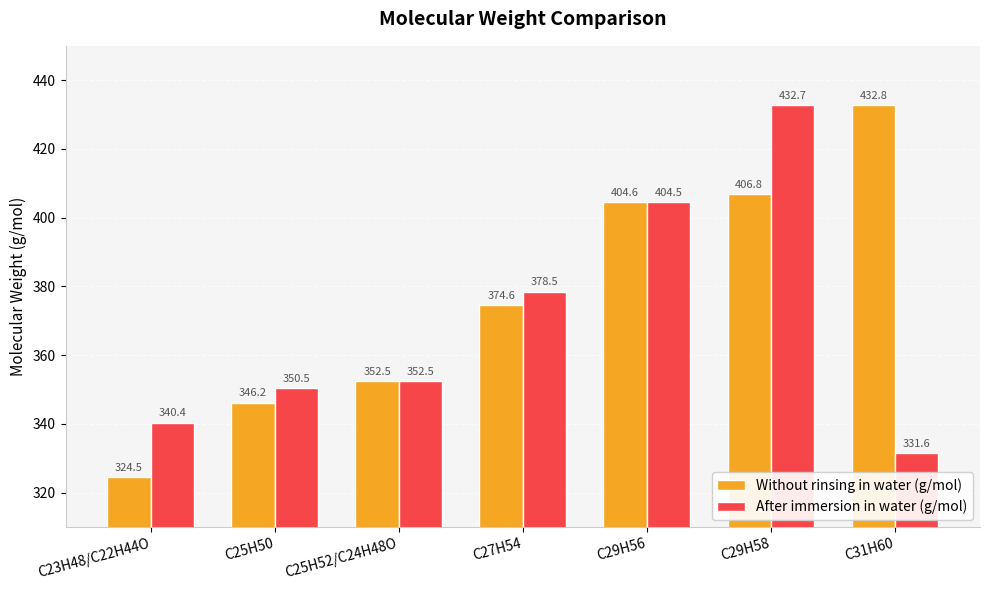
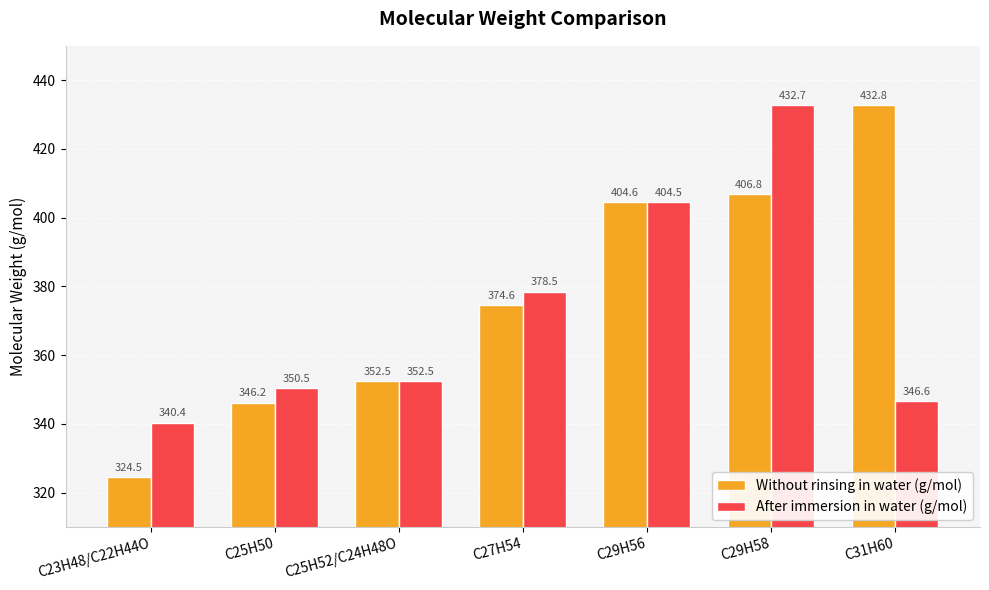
  {
    "Without rinsing in water (g/mol)": {
      "C23H48/C22H44O": 324.5,
      "C25H50": 346.2,
      "C25H52/C24H48O": 352.5,
      "C27H54": 374.6,
      "C29H56": 404.6,
      "C29H58": 406.8,
      "C31H60": 432.8
    },
    "After immersion in water (g/mol)": {
      "C23H48/C22H44O": 340.4,
      "C25H50": 350.5,
      "C25H52/C24H48O": 352.5,
      "C27H54": 378.5,
      "C29H56": 404.5,
      "C29H58": 432.7,
-     "C31H60": 331.6
+     "C31H60": 346.6
    }
  }
